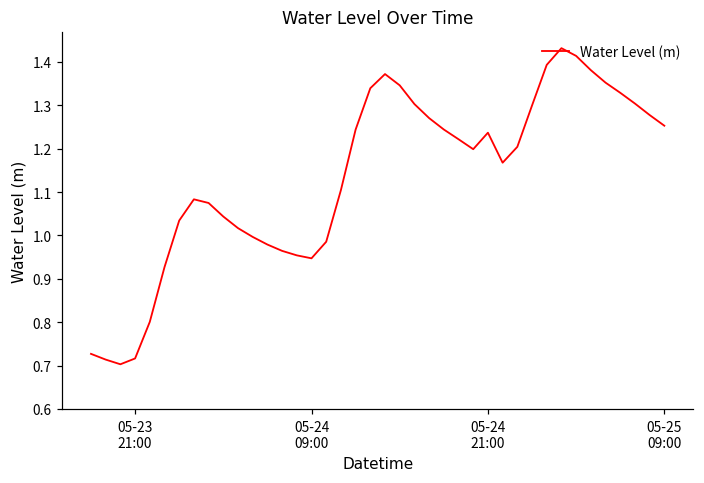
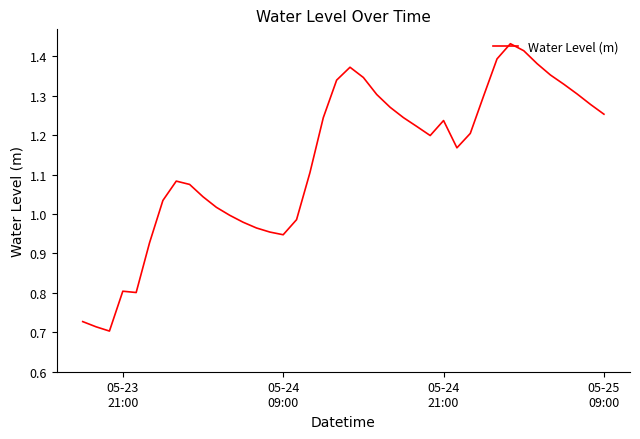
  {
-   "05-23 21:00": 0.72,
+   "05-23 21:00": 0.80,
    "05-24 09:00": 0.95,
    "05-24 21:00": 1.24,
    "05-25 09:00": 1.25
  }
